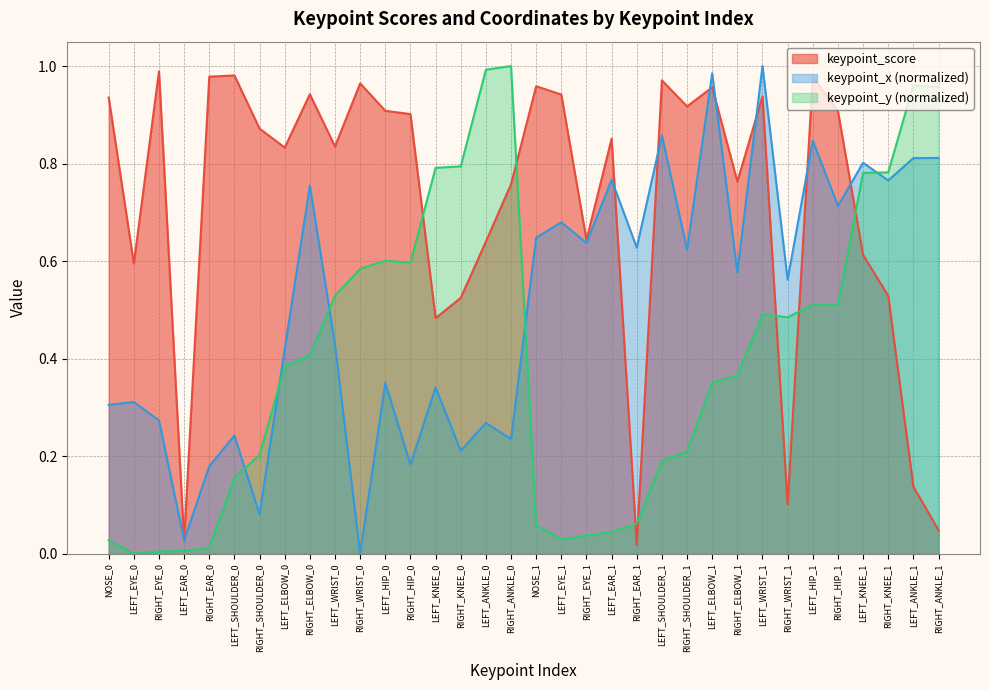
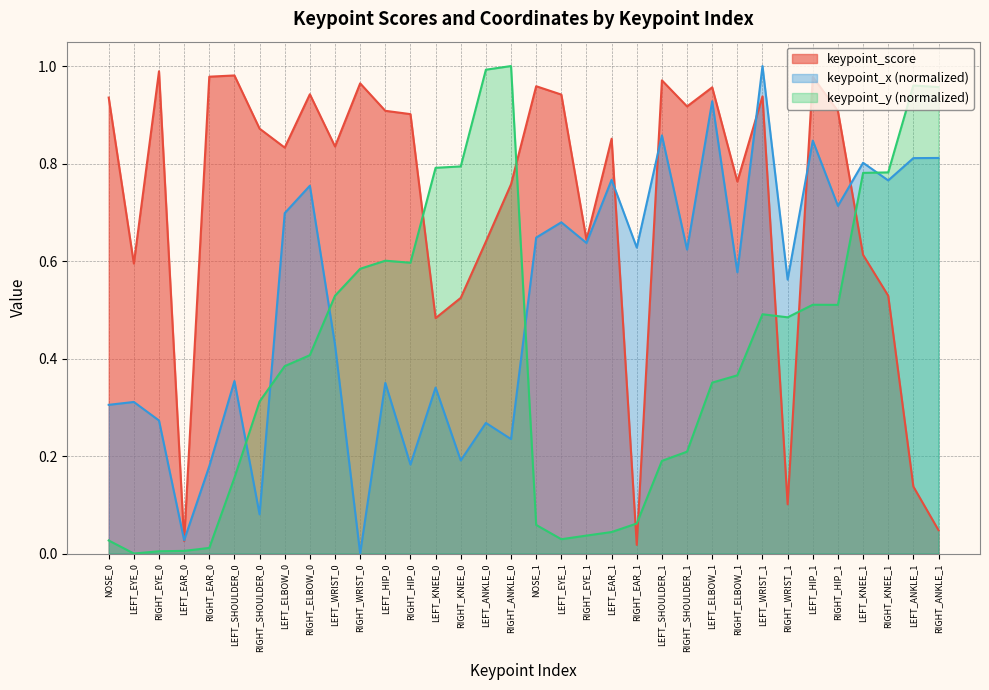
  {
    "keypoint_score": {
      "NOSE_0": 0.94,
      "LEFT_EYE_0": 0.59,
      "RIGHT_EYE_0": 0.99,
      "RIGHT_EAR_0": 0.98,
      "LEFT_SHOULDER_0": 0.98,
      "RIGHT_SHOULDER_0": 0.87,
      "LEFT_ELBOW_0": 0.83,
      "RIGHT_ELBOW_0": 0.94,
      "LEFT_WRIST_0": 0.83,
      "RIGHT_WRIST_0": 0.96,
      "LEFT_HIP_0": 0.91,
      "RIGHT_HIP_0": 0.90,
      "LEFT_KNEE_0": 0.48,
      "RIGHT_KNEE_0": 0.52,
      "LEFT_ANKLE_0": 0.64,
      "RIGHT_ANKLE_0": 0.76,
      "NOSE_1": 0.96,
      "LEFT_EYE_1": 0.94,
      "RIGHT_EYE_1": 0.64,
      "LEFT_EAR_1": 0.85,
      "RIGHT_EAR_1": 0.02,
      "LEFT_SHOULDER_1": 0.97,
      "RIGHT_SHOULDER_1": 0.92,
      "LEFT_ELBOW_1": 0.96,
      "RIGHT_ELBOW_1": 0.76,
      "LEFT_WRIST_1": 0.94,
      "RIGHT_WRIST_1": 0.10,
      "RIGHT_HIP_1": 0.91,
      "LEFT_KNEE_1": 0.61,
      "RIGHT_KNEE_1": 0.53,
      "LEFT_ANKLE_1": 0.14,
      "RIGHT_ANKLE_1": 0.05
    },
    "keypoint_x (normalized)": {
      "NOSE_0": 0.31,
      "LEFT_EYE_0": 0.31,
      "RIGHT_EYE_0": 0.27,
      "RIGHT_EAR_0": 0.18,
-     "LEFT_SHOULDER_0": 0.24,
+     "LEFT_SHOULDER_0": 0.35,
      "RIGHT_SHOULDER_0": 0.08,
-     "LEFT_ELBOW_0": 0.42,
+     "LEFT_ELBOW_0": 0.70,
      "RIGHT_ELBOW_0": 0.75,
      "LEFT_WRIST_0": 0.43,
      "RIGHT_WRIST_0": 0.00,
      "LEFT_HIP_0": 0.35,
      "RIGHT_HIP_0": 0.18,
      "LEFT_KNEE_0": 0.34,
-     "RIGHT_KNEE_0": 0.21,
+     "RIGHT_KNEE_0": 0.19,
      "LEFT_ANKLE_0": 0.27,
      "RIGHT_ANKLE_0": 0.23,
      "NOSE_1": 0.65,
      "LEFT_EYE_1": 0.68,
      "RIGHT_EYE_1": 0.64,
      "LEFT_EAR_1": 0.77,
      "RIGHT_EAR_1": 0.63,
      "LEFT_SHOULDER_1": 0.86,
      "RIGHT_SHOULDER_1": 0.62,
-     "LEFT_ELBOW_1": 0.99,
+     "LEFT_ELBOW_1": 0.93,
      "RIGHT_ELBOW_1": 0.58,
      "LEFT_WRIST_1": 1.00,
      "RIGHT_WRIST_1": 0.56,
      "LEFT_HIP_1": 0.85,
      "RIGHT_HIP_1": 0.71,
      "LEFT_KNEE_1": 0.80,
      "RIGHT_KNEE_1": 0.77,
      "LEFT_ANKLE_1": 0.81,
      "RIGHT_ANKLE_1": 0.81
    },
    "keypoint_y (normalized)": {
      "NOSE_0": 0.03,
      "LEFT_EYE_0": 0.00,
      "RIGHT_EYE_0": 0.00,
      "LEFT_EAR_0": 0.01,
      "RIGHT_EAR_0": 0.01,
      "LEFT_SHOULDER_0": 0.16,
-     "RIGHT_SHOULDER_0": 0.20,
+     "RIGHT_SHOULDER_0": 0.31,
      "LEFT_ELBOW_0": 0.38,
      "RIGHT_ELBOW_0": 0.41,
      "LEFT_WRIST_0": 0.53,
      "RIGHT_WRIST_0": 0.58,
      "LEFT_HIP_0": 0.60,
      "RIGHT_HIP_0": 0.60,
      "LEFT_KNEE_0": 0.79,
      "RIGHT_KNEE_0": 0.79,
      "LEFT_ANKLE_0": 0.99,
      "RIGHT_ANKLE_0": 1.00,
      "NOSE_1": 0.06,
      "LEFT_EYE_1": 0.03,
      "RIGHT_EYE_1": 0.04,
      "LEFT_EAR_1": 0.04,
      "RIGHT_EAR_1": 0.06,
      "LEFT_SHOULDER_1": 0.19,
      "RIGHT_SHOULDER_1": 0.21,
      "LEFT_ELBOW_1": 0.35,
      "RIGHT_ELBOW_1": 0.37,
      "LEFT_WRIST_1": 0.49,
      "RIGHT_WRIST_1": 0.48,
      "LEFT_HIP_1": 0.51,
      "RIGHT_HIP_1": 0.51,
      "LEFT_KNEE_1": 0.78,
      "RIGHT_KNEE_1": 0.78
    }
  }
